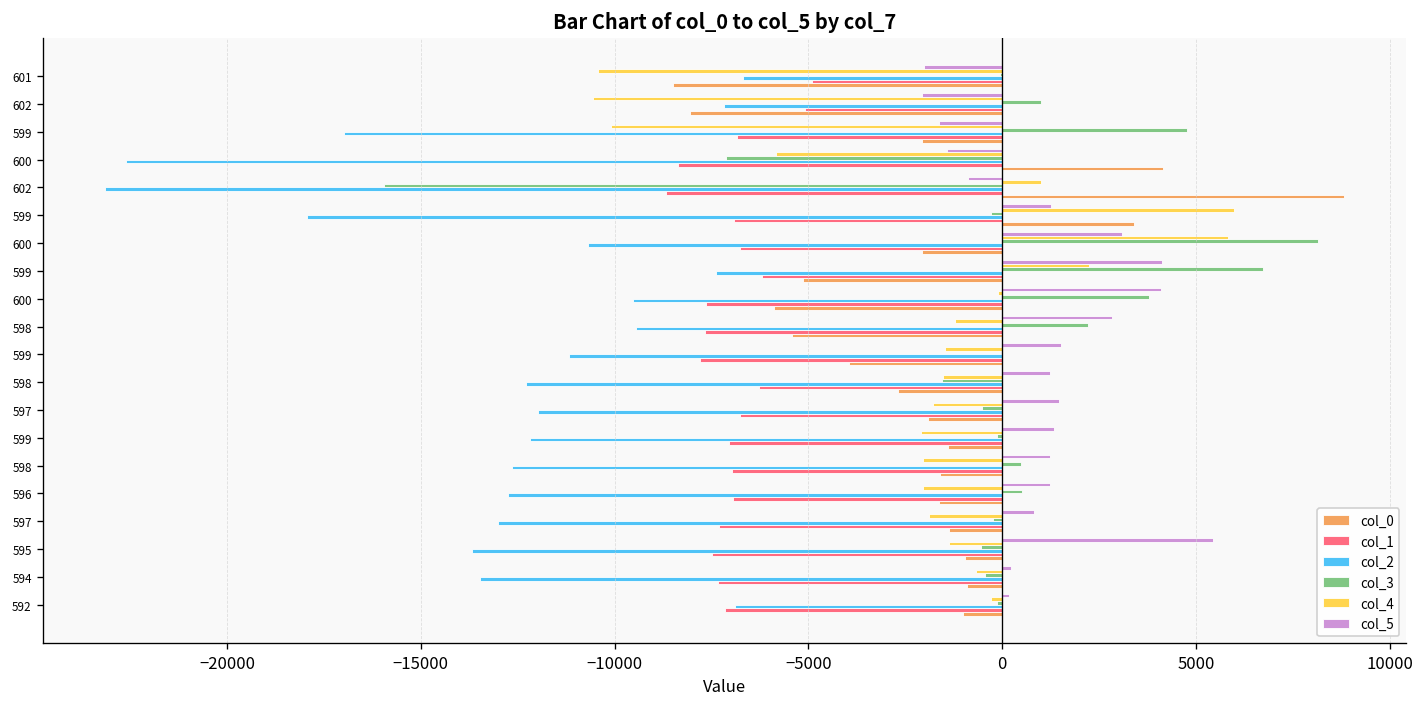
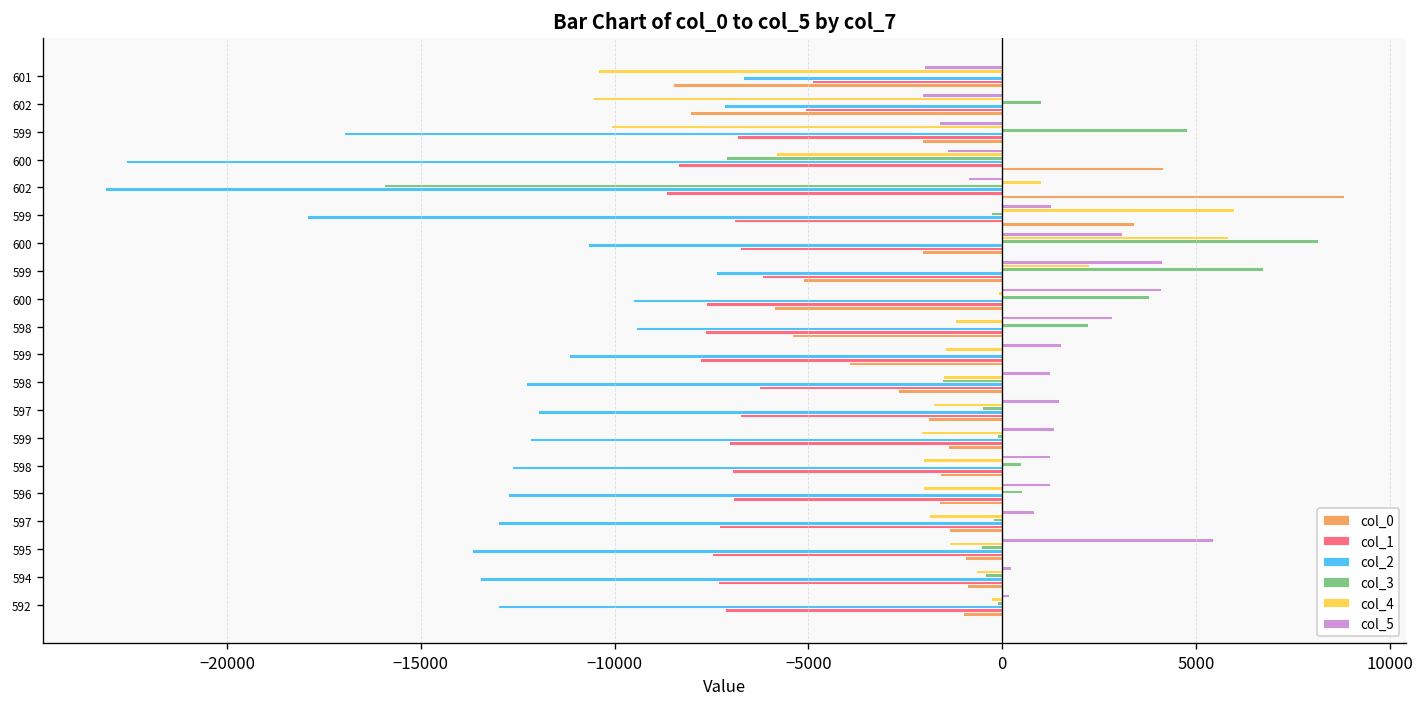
  {
    "col_1": {
      "601": -4900,
      "596": -6900,
      "595": -7500,
      "594": -7300,
      "592": -7200
    },
    "col_2": {
      "601": -6700,
      "596": -12700,
      "595": -13700,
      "594": -13500,
-     "592": -6900
+     "592": -13000
    },
    "col_3": {
      "596": 500,
      "595": -500,
      "594": -500,
      "592": -100
    },
    "col_5": {
      "601": -2000,
      "596": 1200,
      "595": 5500,
      "594": 200,
      "592": 200
    }
  }
